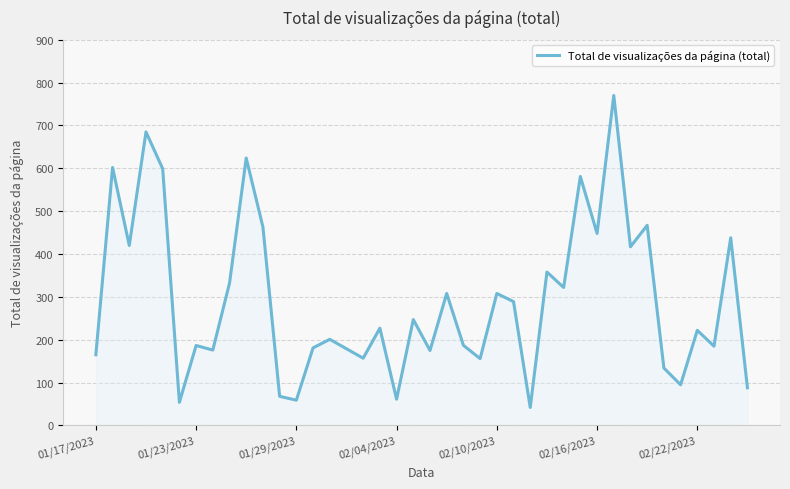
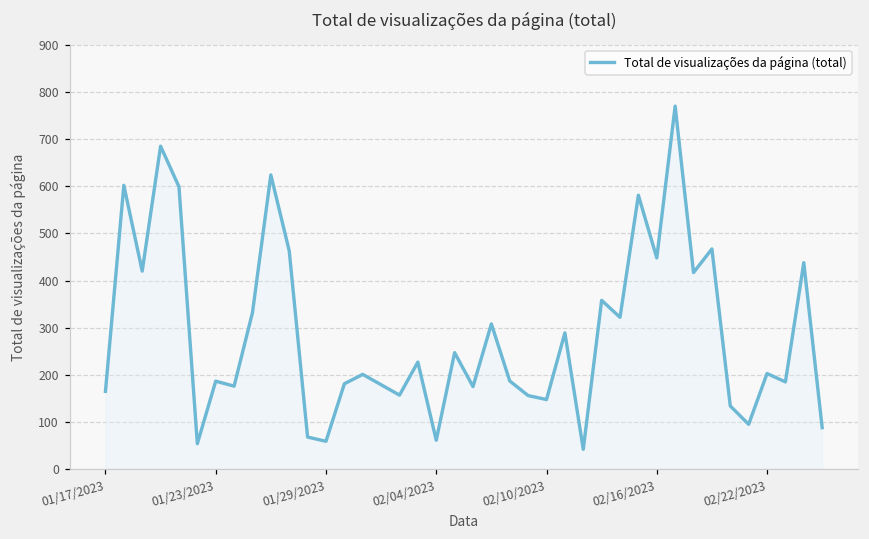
  {
    "01/17/2023": 170,
    "01/23/2023": 190,
    "01/29/2023": 60,
    "02/04/2023": 60,
-   "02/10/2023": 310,
+   "02/10/2023": 150,
    "02/16/2023": 450,
-   "02/22/2023": 220
+   "02/22/2023": 200
  }
